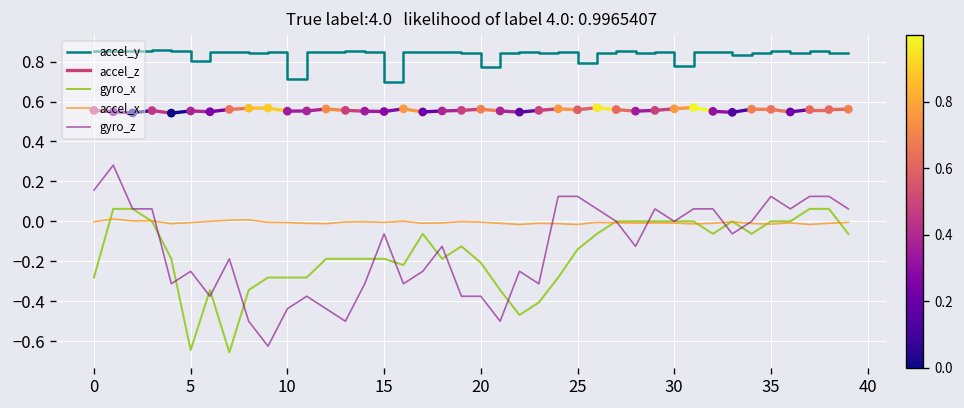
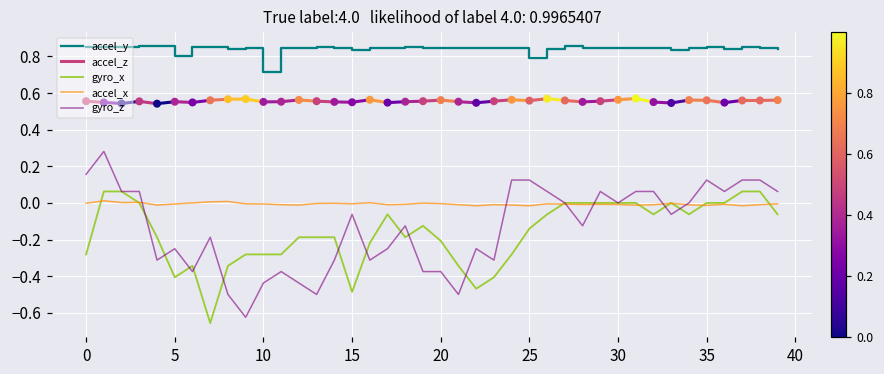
  {
    "accel_y": {
      "5": 0.80,
      "10": 0.71,
-     "15": 0.70,
-     "20": 0.77,
+     "15": 0.84,
+     "20": 0.85,
      "25": 0.79,
-     "30": 0.78,
+     "30": 0.85,
      "35": 0.85
    },
    "gyro_x": {
      "0": -0.28,
-     "5": -0.64,
+     "5": -0.41,
      "10": -0.28,
-     "15": -0.19,
+     "15": -0.49,
      "20": -0.21,
      "25": -0.14
    }
  }
